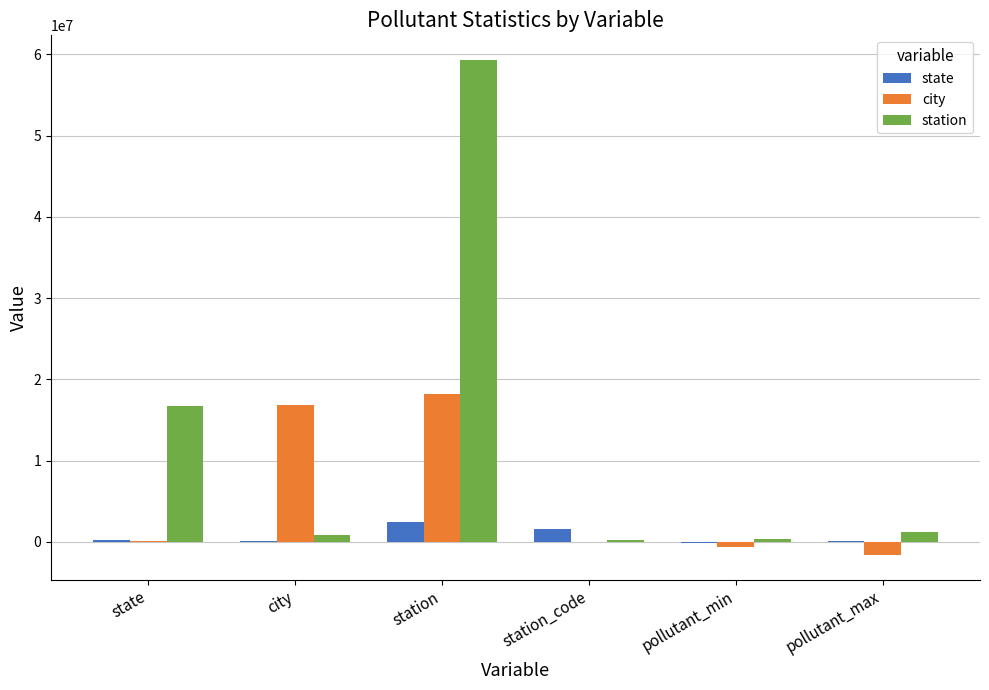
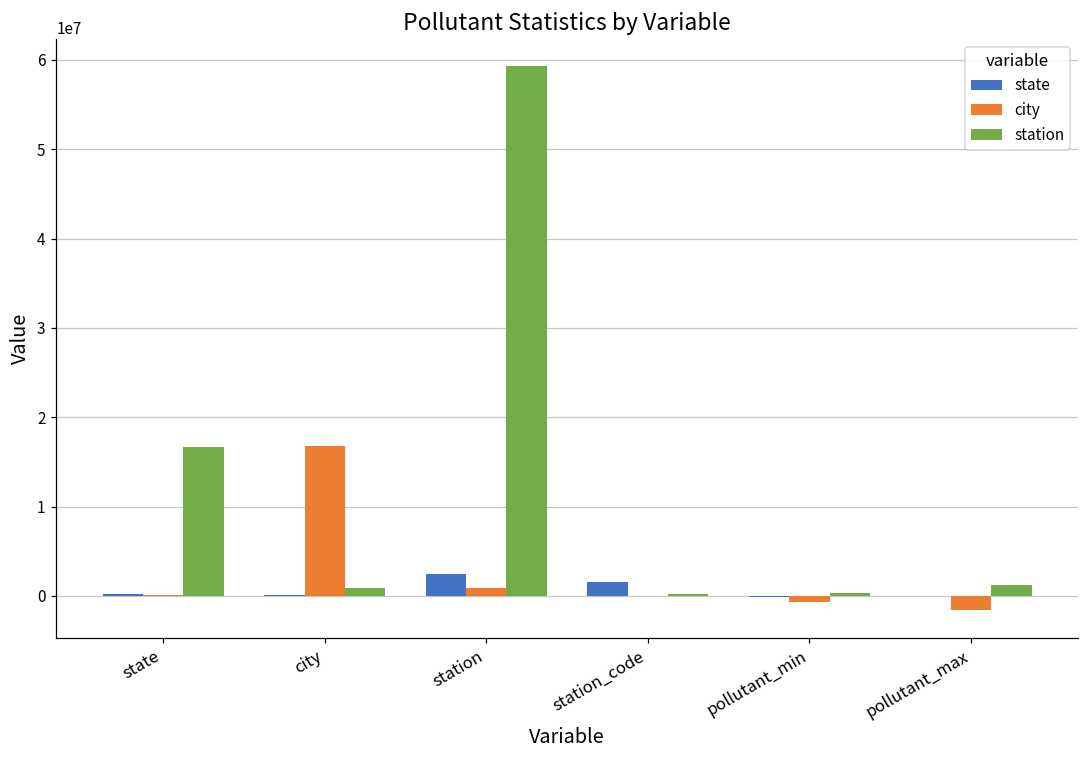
  {
    "state": {
      "station": 2000000,
      "station_code": 2000000
    },
    "city": {
      "city": 17000000,
-     "station": 18000000,
+     "station": 1000000,
      "pollutant_min": -1000000,
      "pollutant_max": -2000000
    },
    "station": {
      "state": 17000000,
      "city": 1000000,
      "station": 59000000,
      "pollutant_min": 0,
      "pollutant_max": 1000000
    }
  }
